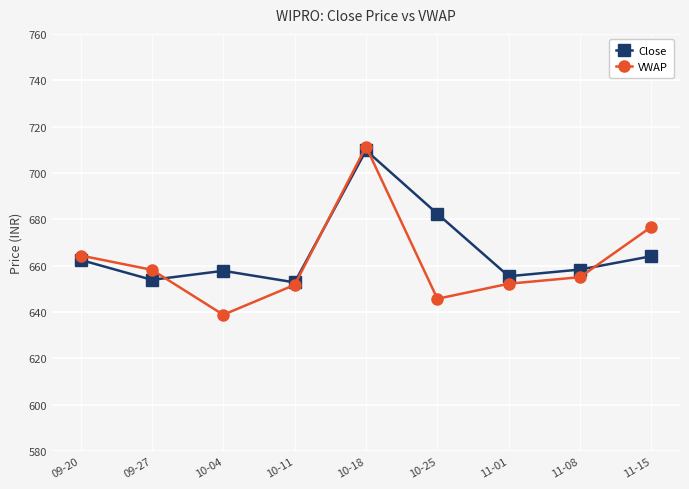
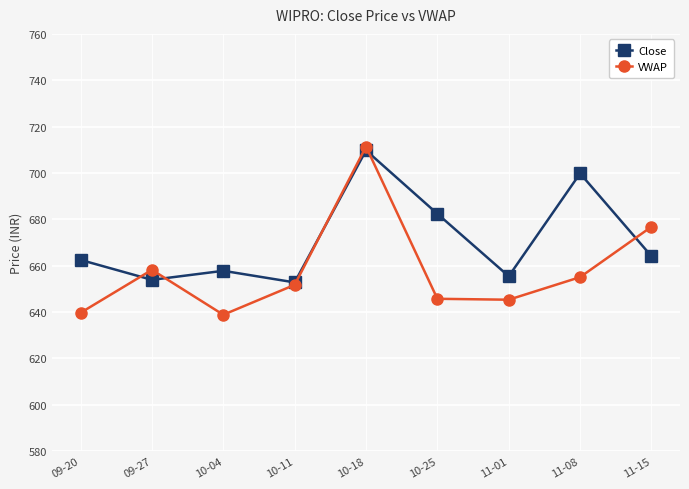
  {
    "Close": {
      "09-20": 663,
      "09-27": 654,
      "10-04": 658,
      "10-18": 710,
      "10-25": 682,
      "11-01": 655,
-     "11-08": 658,
+     "11-08": 700,
      "11-15": 664
    },
    "VWAP": {
-     "09-20": 664,
+     "09-20": 640,
      "09-27": 658,
      "10-04": 639,
      "10-18": 711,
      "10-25": 646,
-     "11-01": 652,
+     "11-01": 645,
      "11-08": 655,
      "11-15": 677
    }
  }
